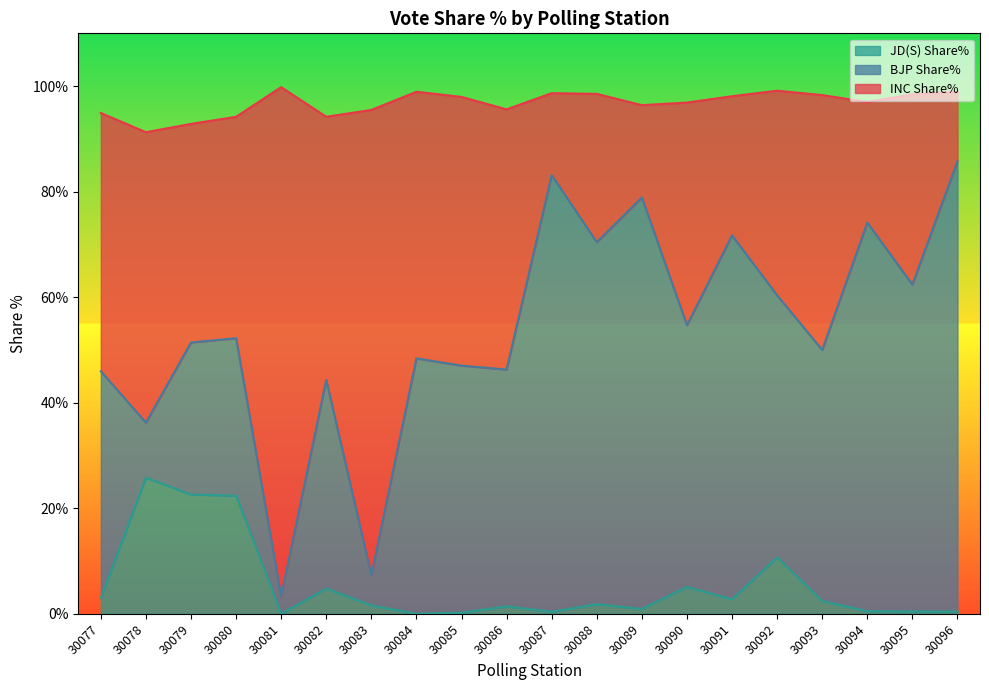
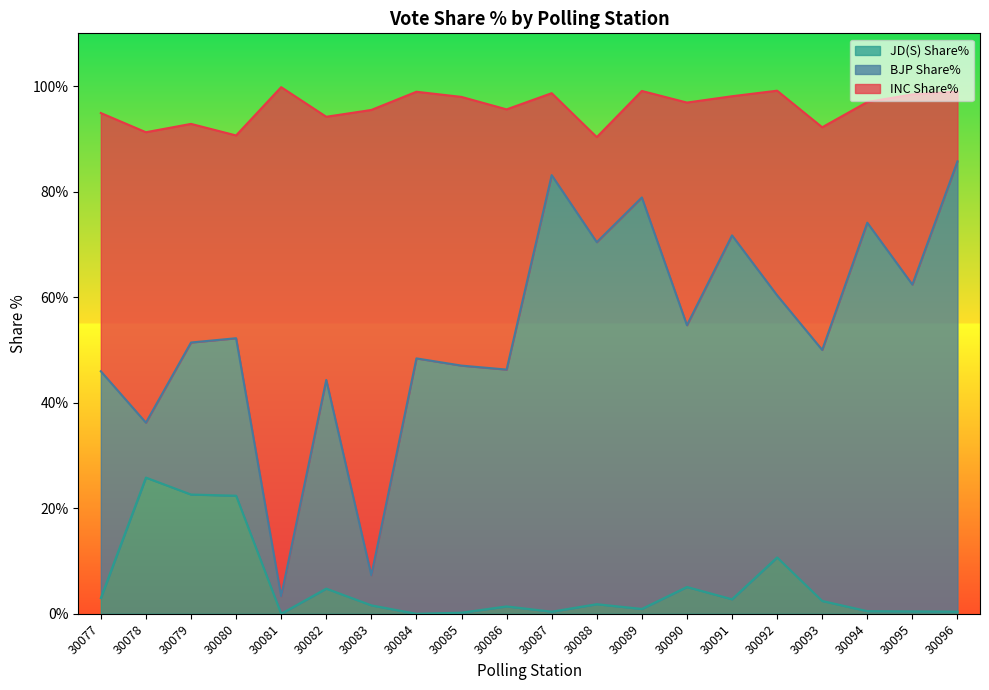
  {
    "INC Share%": {
      "30077": "49%",
      "30078": "55%",
      "30079": "41%",
-     "30080": "42%",
+     "30080": "38%",
      "30081": "96%",
      "30082": "50%",
      "30083": "88%",
      "30084": "51%",
      "30085": "51%",
      "30086": "49%",
      "30087": "16%",
-     "30088": "28%",
-     "30089": "17%",
+     "30088": "20%",
+     "30089": "20%",
      "30090": "42%",
      "30091": "26%",
      "30092": "39%",
-     "30093": "48%",
+     "30093": "42%",
      "30094": "23%"
    }
  }
